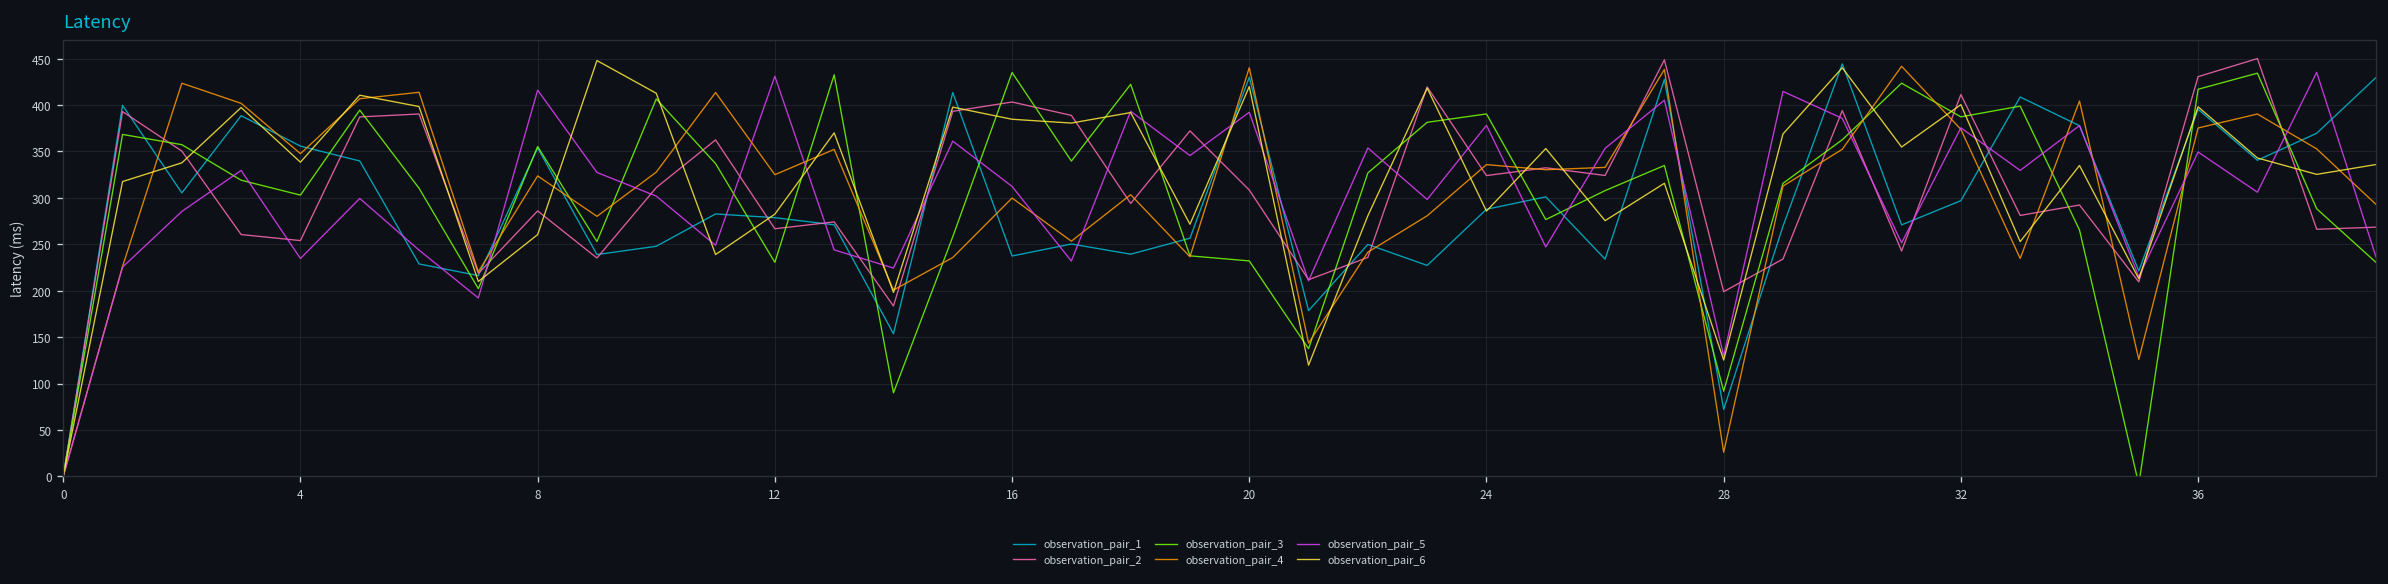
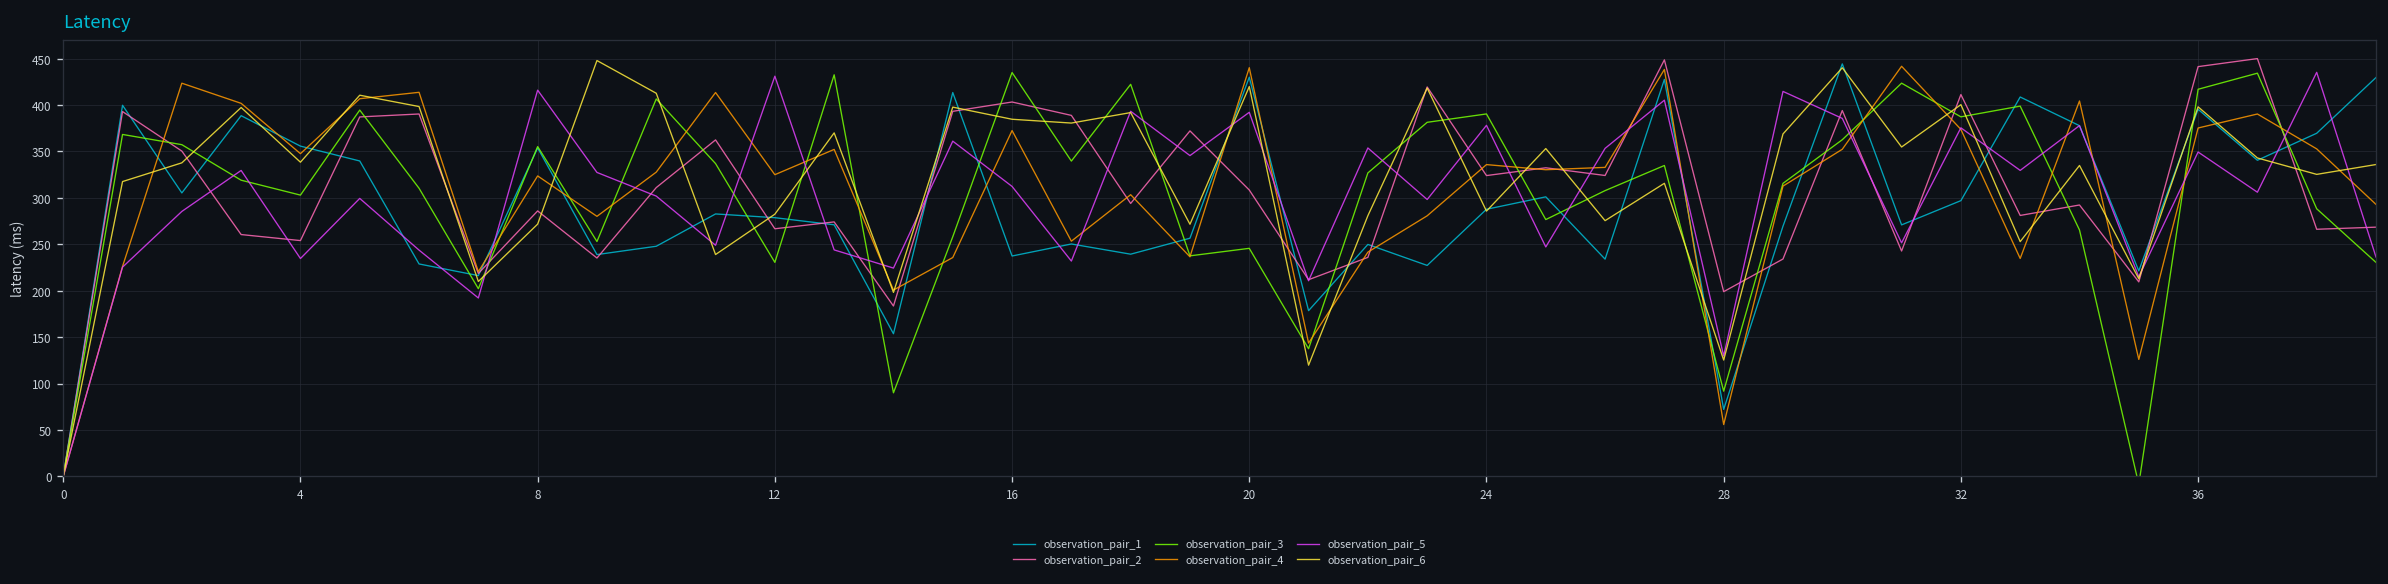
  {
    "observation_pair_1": {
      "4": 360,
      "12": 280,
      "16": 240,
      "20": 430,
      "28": 70,
      "32": 300
    },
    "observation_pair_2": {
      "4": 250,
      "8": 290,
      "12": 270,
      "16": 400,
      "20": 310,
      "24": 320,
      "28": 200,
      "32": 410,
-     "36": 430
+     "36": 440
    },
    "observation_pair_3": {
      "4": 300,
      "12": 230,
      "16": 430,
-     "20": 230,
+     "20": 250,
      "24": 390,
      "28": 90,
      "32": 390,
      "36": 420
    },
    "observation_pair_4": {
      "4": 350,
      "8": 320,
      "12": 320,
-     "16": 300,
+     "16": 370,
      "20": 440,
      "24": 340,
-     "28": 30,
+     "28": 60,
      "36": 380
    },
    "observation_pair_5": {
      "4": 230,
      "8": 420,
      "12": 430,
      "16": 310,
      "20": 390,
      "24": 380,
      "28": 130,
      "36": 350
    },
    "observation_pair_6": {
      "4": 340,
-     "8": 260,
+     "8": 270,
      "12": 280,
      "16": 380,
      "20": 420,
      "28": 130,
      "32": 400
    }
  }
